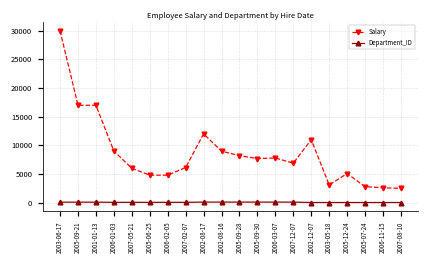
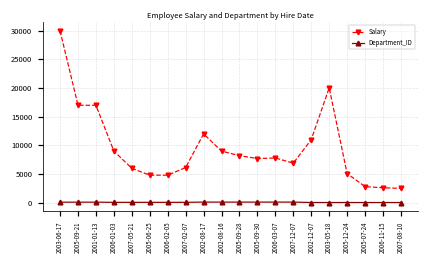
  {
    "Salary": {
      "2003-06-17": 30000,
      "2005-09-21": 17000,
      "2001-01-13": 17000,
      "2006-01-03": 9000,
      "2007-05-21": 6000,
      "2005-06-25": 5000,
      "2006-02-05": 5000,
      "2007-02-07": 6000,
      "2002-08-17": 12000,
      "2002-08-16": 9000,
      "2005-09-28": 8000,
      "2005-09-30": 8000,
      "2006-03-07": 8000,
      "2007-12-07": 7000,
      "2002-12-07": 11000,
-     "2003-05-18": 3000,
+     "2003-05-18": 20000,
      "2005-12-24": 5000,
      "2005-07-24": 3000,
      "2006-11-15": 3000,
      "2007-08-10": 3000
    },
    "Department_ID": {
      "2003-06-17": 0,
      "2005-09-21": 0,
      "2001-01-13": 0,
      "2006-01-03": 0,
      "2007-05-21": 0,
      "2005-06-25": 0,
      "2006-02-05": 0,
      "2007-02-07": 0,
      "2002-08-17": 0,
      "2002-08-16": 0,
      "2005-09-28": 0,
      "2005-09-30": 0,
      "2006-03-07": 0,
      "2007-12-07": 0,
      "2002-12-07": 0,
      "2003-05-18": 0,
      "2005-12-24": 0,
      "2005-07-24": 0,
      "2006-11-15": 0,
      "2007-08-10": 0
    }
  }
